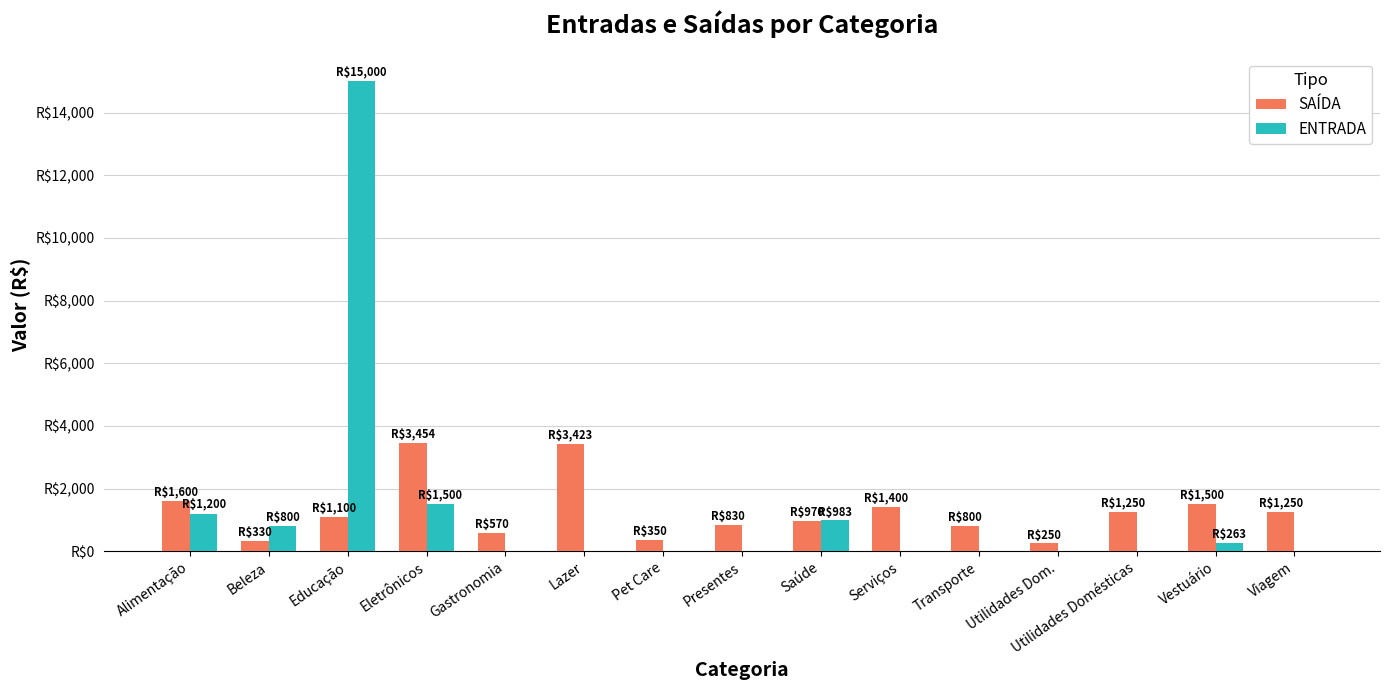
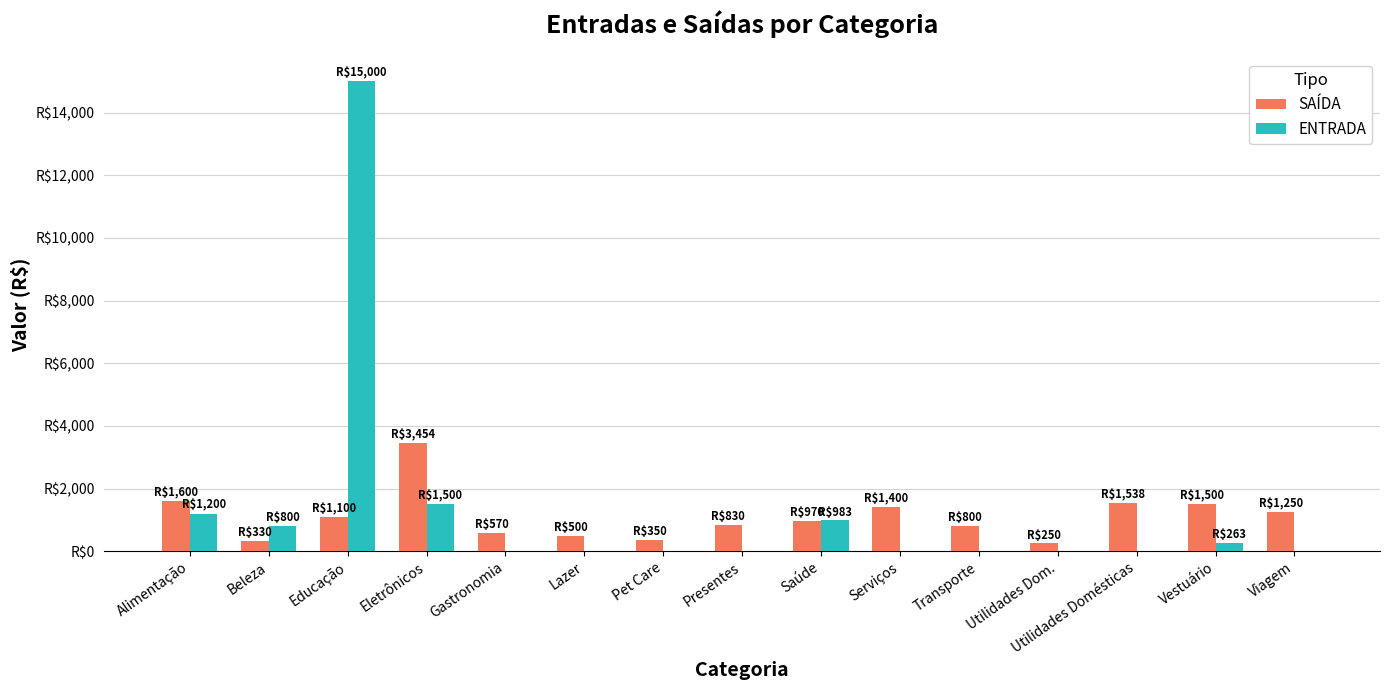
  {
    "SAÍDA": {
      "Alimentação": "$1,600",
      "Beleza": "$330",
      "Educação": "$1,100",
      "Eletrônicos": "$3,454",
      "Gastronomia": "$570",
-     "Lazer": "$3,423",
+     "Lazer": "$500",
      "Pet Care": "$350",
      "Presentes": "$830",
      "Serviços": "$1,400",
      "Transporte": "$800",
      "Utilidades Dom.": "$250",
-     "Utilidades Domésticas": "$1,250",
+     "Utilidades Domésticas": "$1,538",
      "Vestuário": "$1,500",
      "Viagem": "$1,250"
    },
    "ENTRADA": {
      "Alimentação": "$1,200",
      "Beleza": "$800",
      "Educação": "$15,000",
      "Eletrônicos": "$1,500",
      "Vestuário": "$263"
    }
  }
